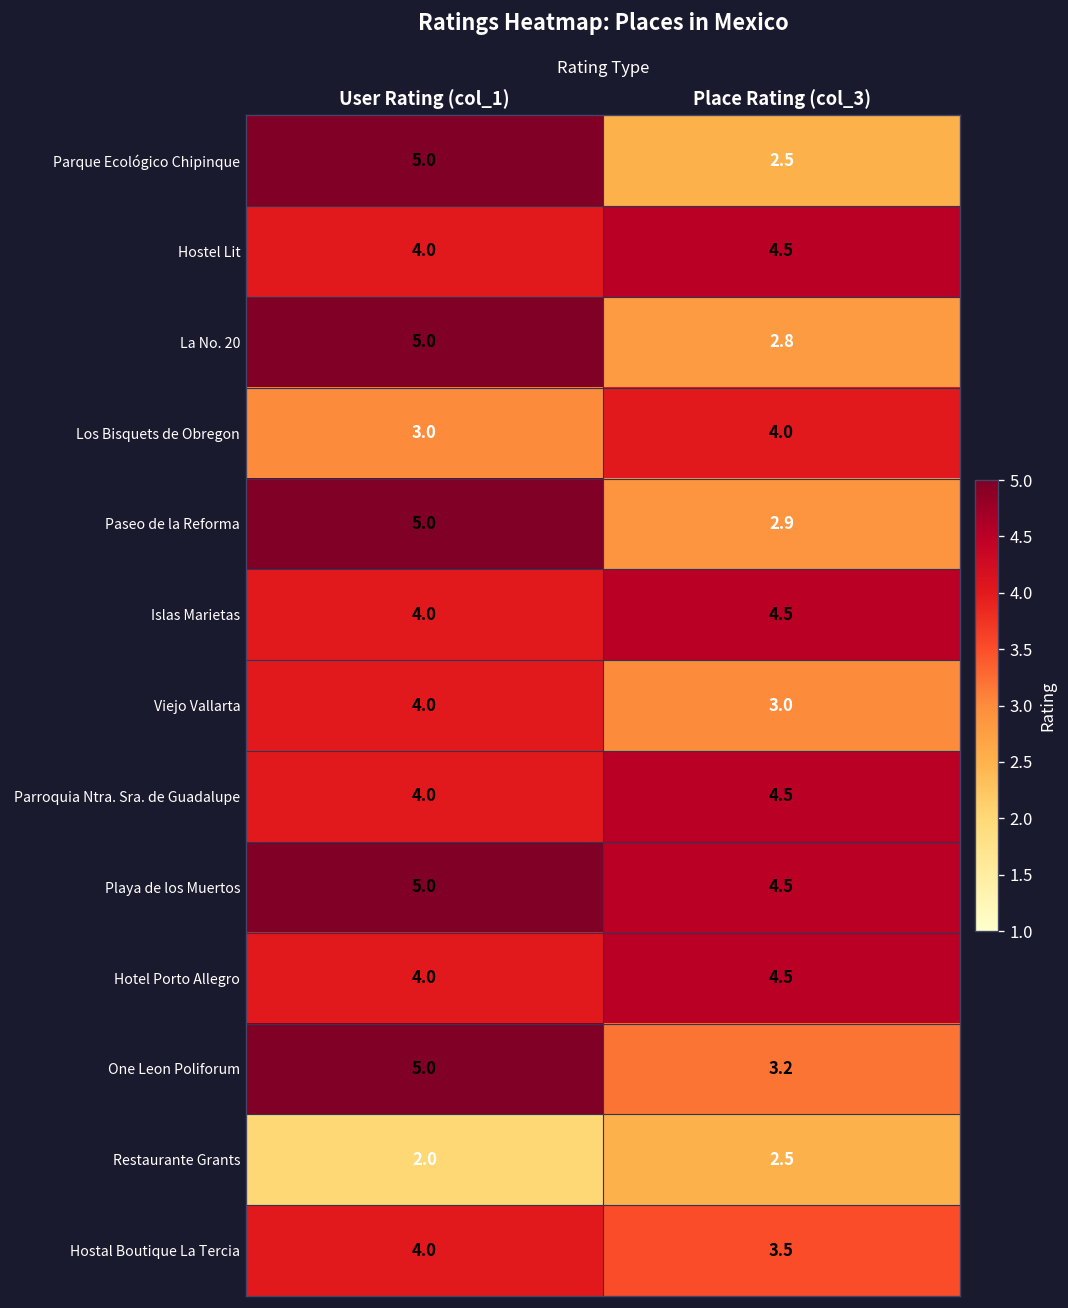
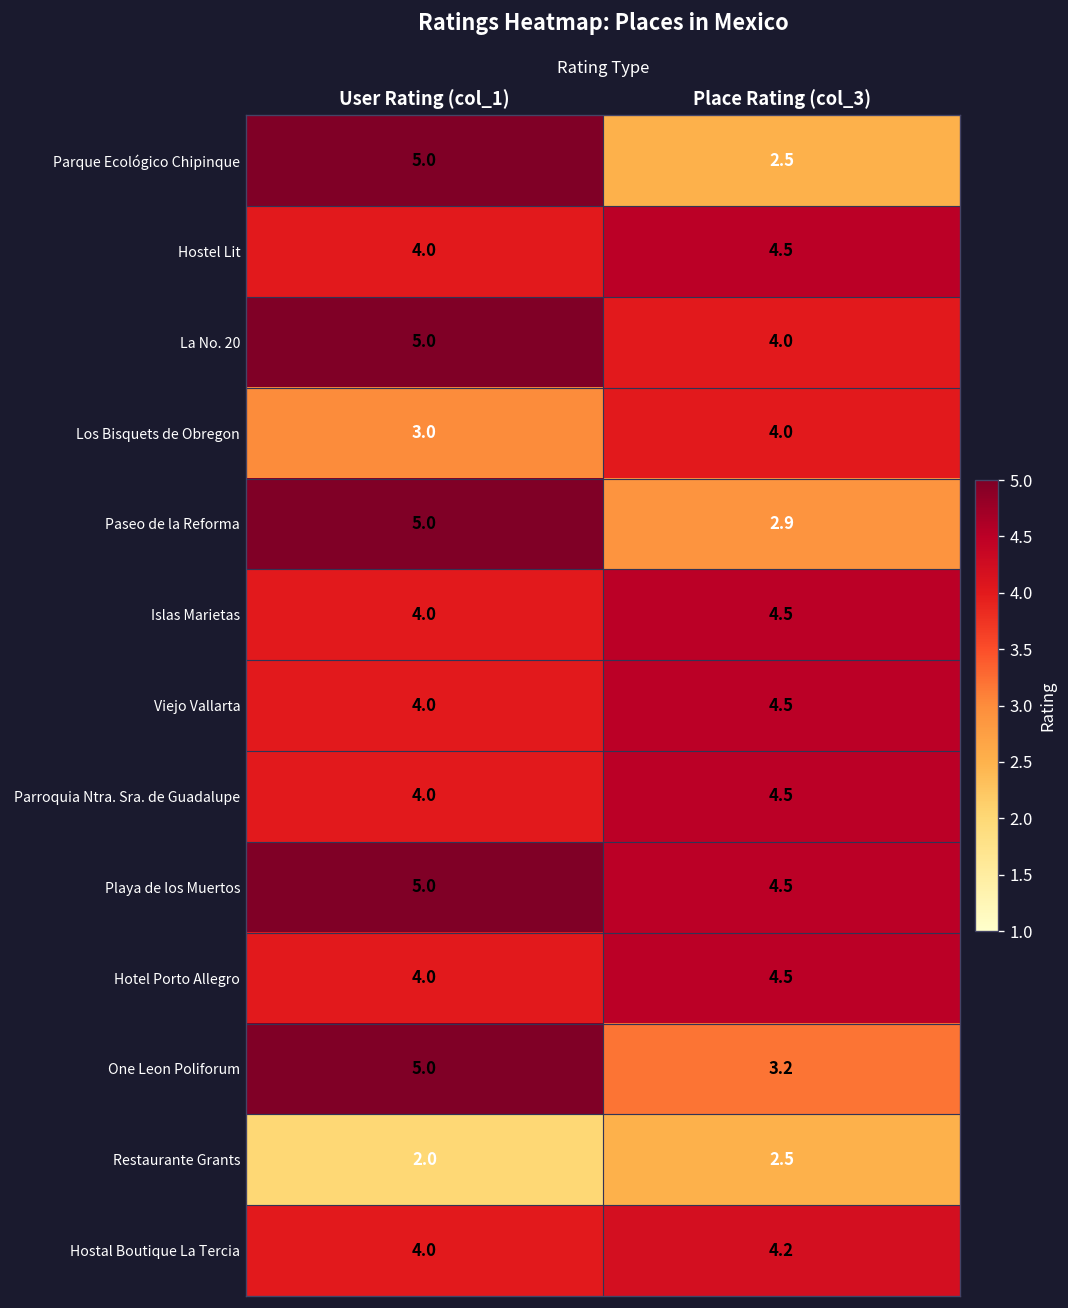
  {
    "Parque Ecológico Chipinque": {
      "User Rating (col_1)": 5.0,
      "Place Rating (col_3)": 2.5
    },
    "Hostel Lit": {
      "User Rating (col_1)": 4.0,
      "Place Rating (col_3)": 4.5
    },
    "La No. 20": {
      "User Rating (col_1)": 5.0,
-     "Place Rating (col_3)": 2.8
+     "Place Rating (col_3)": 4.0
    },
    "Los Bisquets de Obregon": {
      "User Rating (col_1)": 3.0,
      "Place Rating (col_3)": 4.0
    },
    "Paseo de la Reforma": {
      "User Rating (col_1)": 5.0,
      "Place Rating (col_3)": 2.9
    },
    "Islas Marietas": {
      "User Rating (col_1)": 4.0,
      "Place Rating (col_3)": 4.5
    },
    "Viejo Vallarta": {
      "User Rating (col_1)": 4.0,
-     "Place Rating (col_3)": 3.0
+     "Place Rating (col_3)": 4.5
    },
    "Parroquia Ntra. Sra. de Guadalupe": {
      "User Rating (col_1)": 4.0,
      "Place Rating (col_3)": 4.5
    },
    "Playa de los Muertos": {
      "User Rating (col_1)": 5.0,
      "Place Rating (col_3)": 4.5
    },
    "Hotel Porto Allegro": {
      "User Rating (col_1)": 4.0,
      "Place Rating (col_3)": 4.5
    },
    "One Leon Poliforum": {
      "User Rating (col_1)": 5.0,
      "Place Rating (col_3)": 3.2
    },
    "Restaurante Grants": {
      "User Rating (col_1)": 2.0,
      "Place Rating (col_3)": 2.5
    },
    "Hostal Boutique La Tercia": {
      "User Rating (col_1)": 4.0,
-     "Place Rating (col_3)": 3.5
+     "Place Rating (col_3)": 4.2
    }
  }
